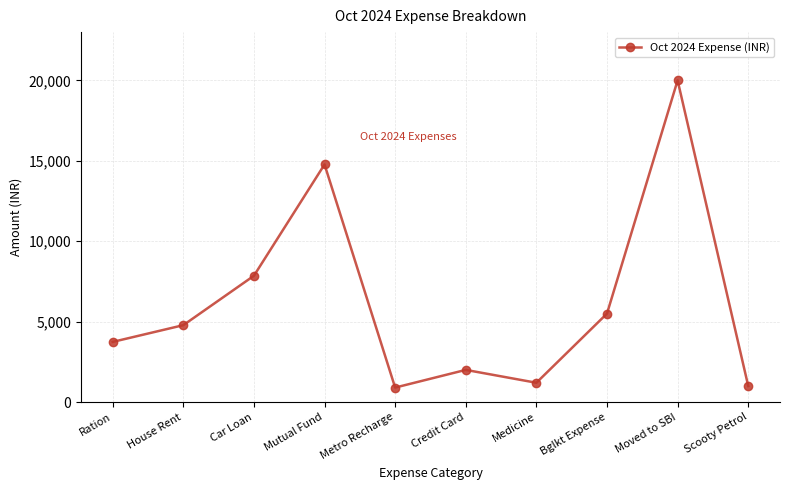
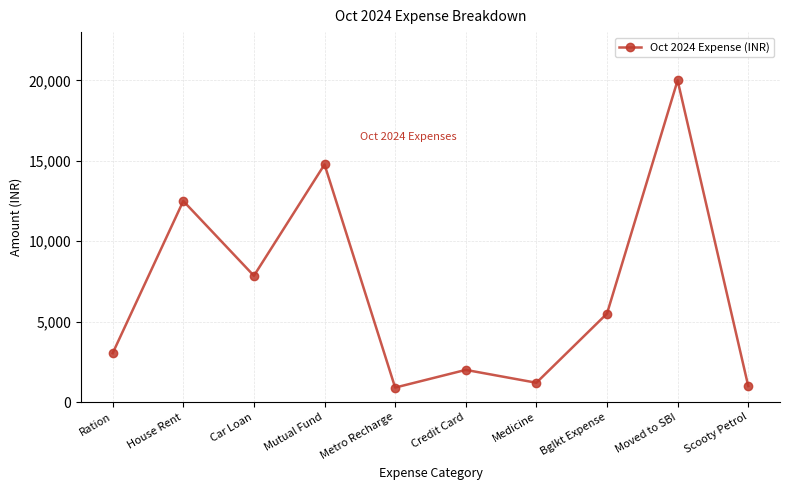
  {
-   "Ration": "3,700",
-   "House Rent": "4,800",
+   "Ration": "3,000",
+   "House Rent": "12,500",
    "Car Loan": "7,900",
    "Mutual Fund": "14,800",
    "Metro Recharge": "900",
    "Credit Card": "2,000",
    "Medicine": "1,200",
    "Bglkt Expense": "5,500",
    "Moved to SBI": "20,000",
    "Scooty Petrol": "1,000"
  }
